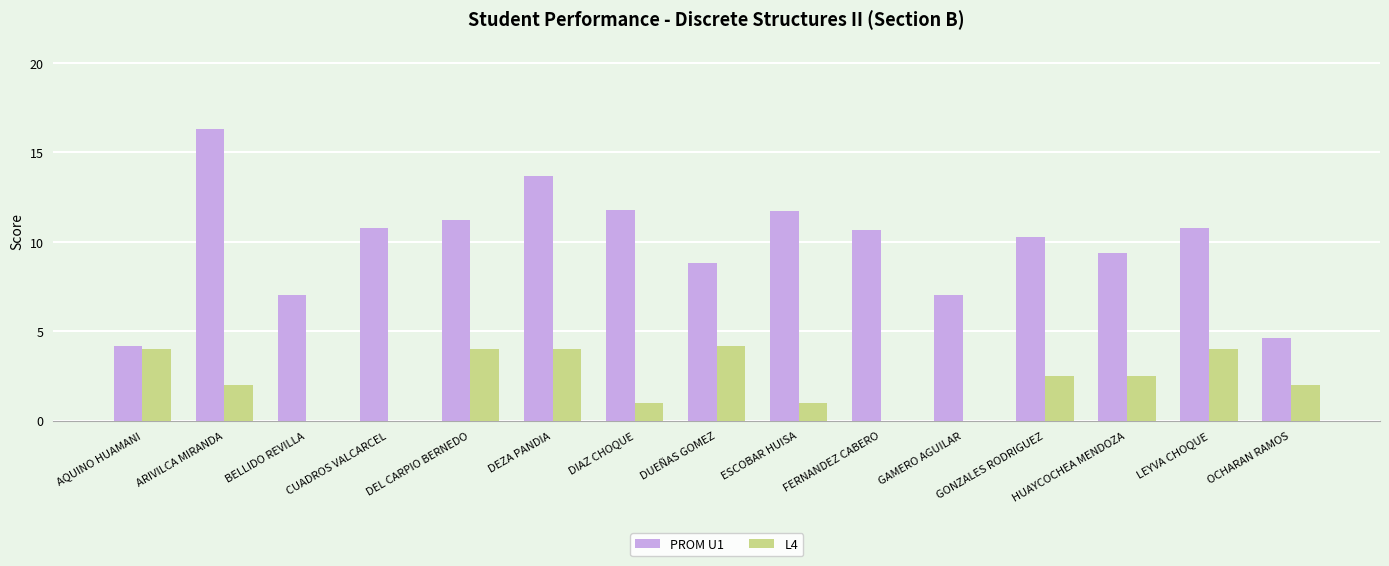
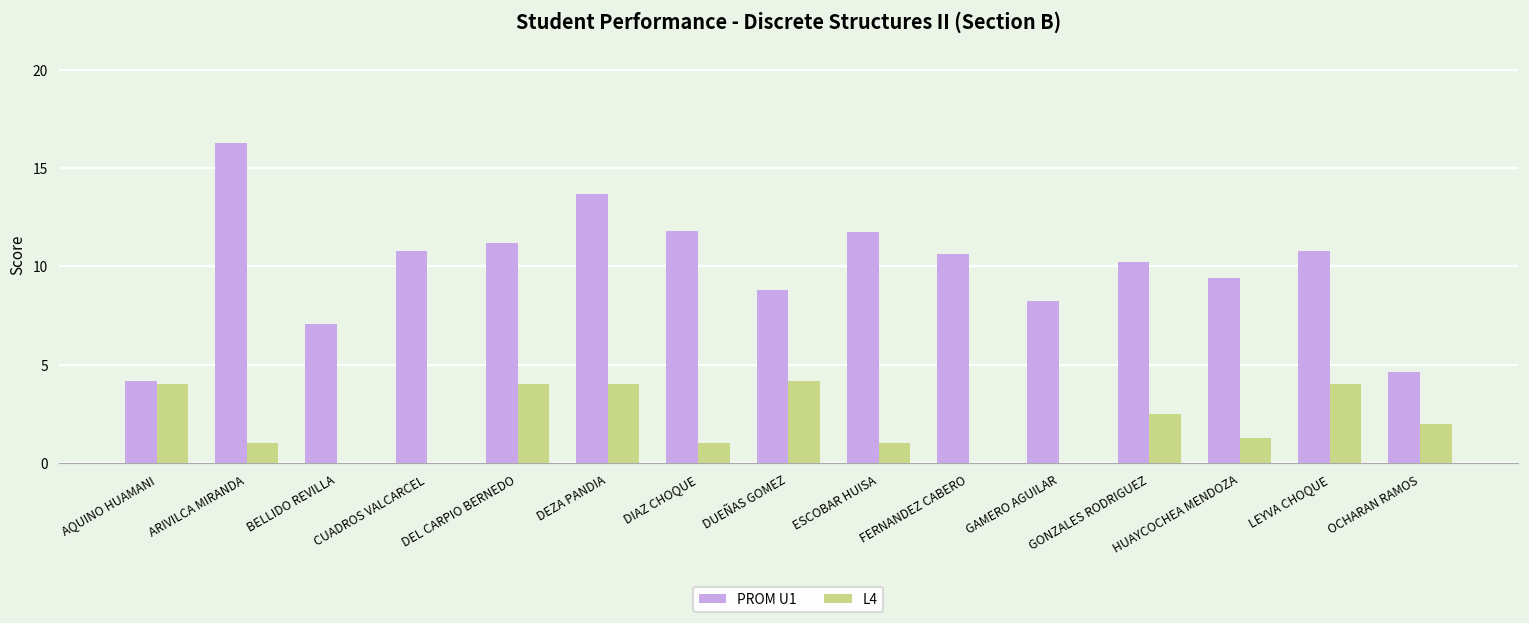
  {
    "PROM U1": {
      "AQUINO HUAMANI": 4.2,
      "ARIVILCA MIRANDA": 16.3,
      "BELLIDO REVILLA": 7.1,
      "CUADROS VALCARCEL": 10.8,
      "DEL CARPIO BERNEDO": 11.2,
      "DEZA PANDIA": 13.7,
      "DIAZ CHOQUE": 11.8,
      "DUEÑAS GOMEZ": 8.8,
      "ESCOBAR HUISA": 11.8,
      "FERNANDEZ CABERO": 10.7,
-     "GAMERO AGUILAR": 7.1,
+     "GAMERO AGUILAR": 8.2,
      "GONZALES RODRIGUEZ": 10.3,
      "HUAYCOCHEA MENDOZA": 9.4,
      "LEYVA CHOQUE": 10.8,
      "OCHARAN RAMOS": 4.7
    },
    "L4": {
      "AQUINO HUAMANI": 4.0,
-     "ARIVILCA MIRANDA": 2,
+     "ARIVILCA MIRANDA": 1,
      "BELLIDO REVILLA": 0.0,
      "CUADROS VALCARCEL": 0.0,
      "DEL CARPIO BERNEDO": 4.0,
      "DEZA PANDIA": 4.0,
      "DIAZ CHOQUE": 1.0,
      "DUEÑAS GOMEZ": 4.2,
      "ESCOBAR HUISA": 1.0,
      "FERNANDEZ CABERO": 0.0,
      "GAMERO AGUILAR": 0.0,
      "GONZALES RODRIGUEZ": 2.5,
-     "HUAYCOCHEA MENDOZA": 2.5,
+     "HUAYCOCHEA MENDOZA": 1.3,
      "LEYVA CHOQUE": 4.0,
      "OCHARAN RAMOS": 2.0
    }
  }
